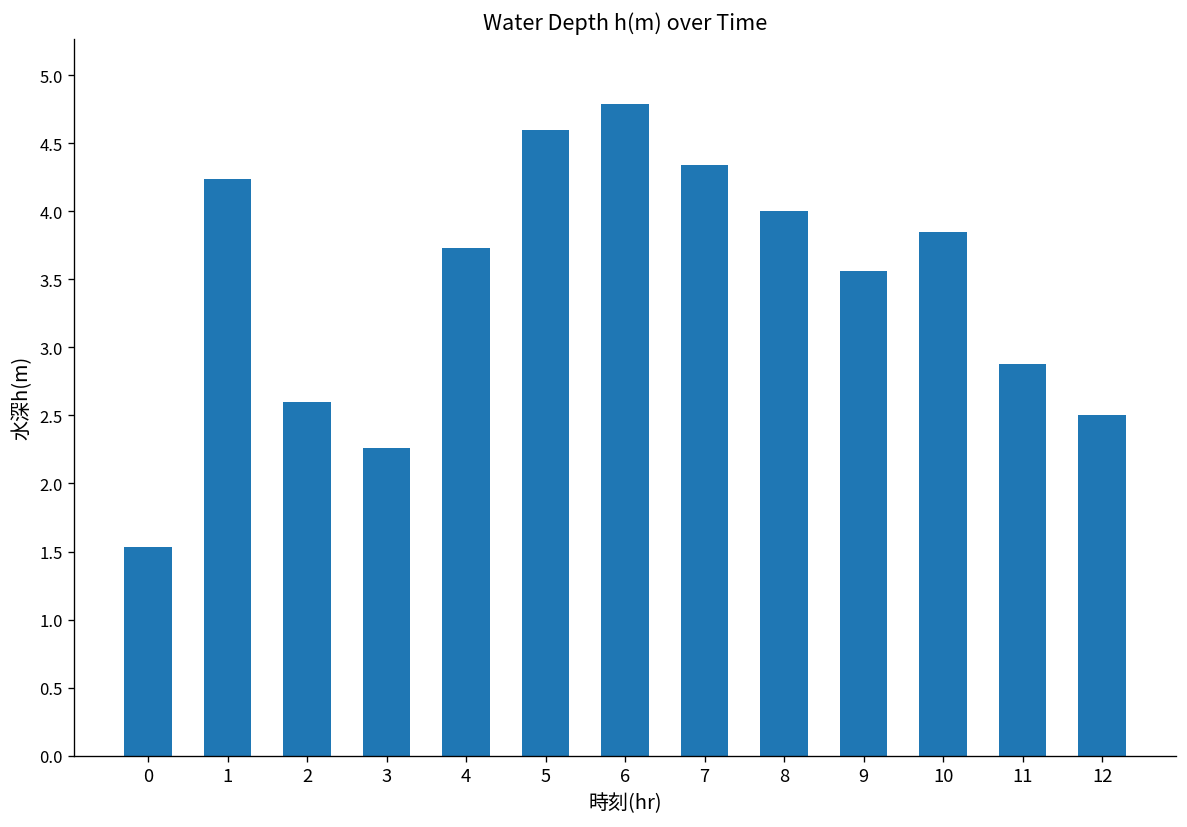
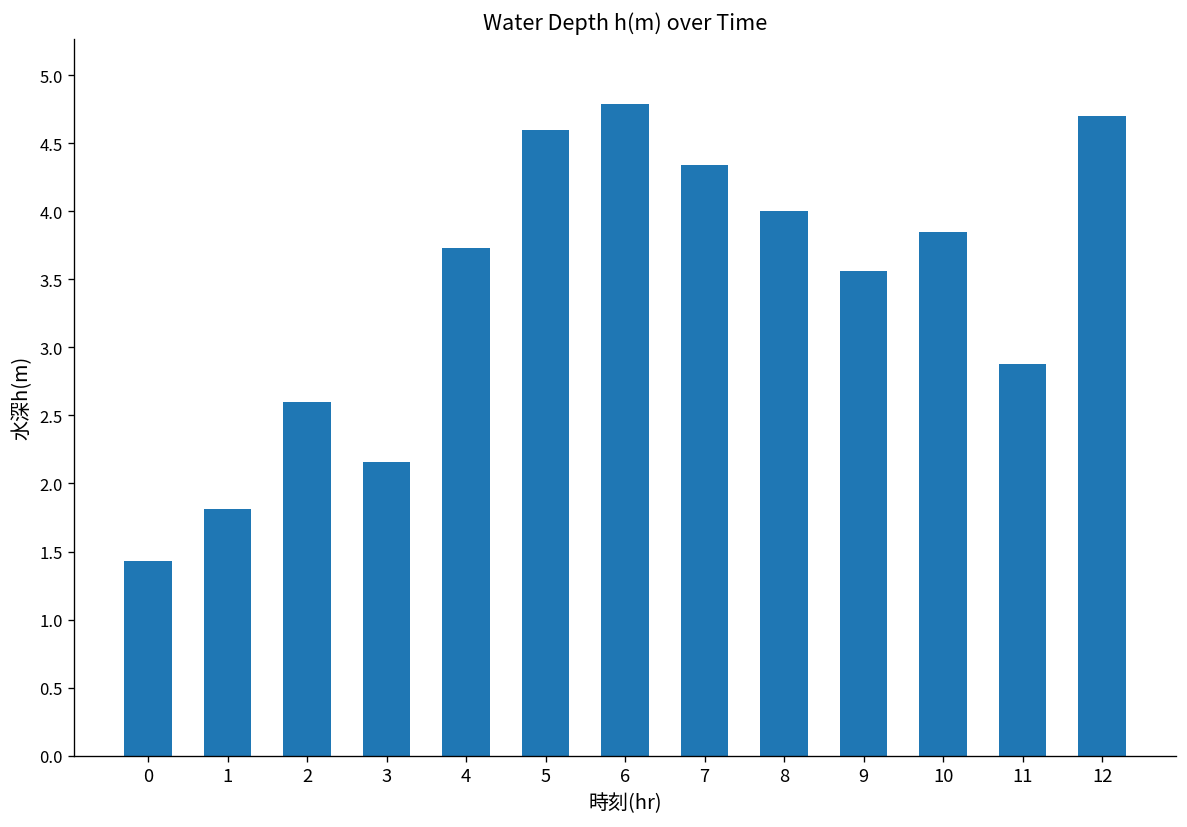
  {
-   "0": 1.53,
-   "1": 4.24,
+   "0": 1.43,
+   "1": 1.81,
    "2": 2.60,
-   "3": 2.26,
+   "3": 2.16,
    "4": 3.73,
    "5": 4.60,
    "6": 4.79,
    "7": 4.34,
    "8": 4.00,
    "9": 3.56,
    "10": 3.85,
    "11": 2.88,
-   "12": 2.5
+   "12": 4.7
  }
